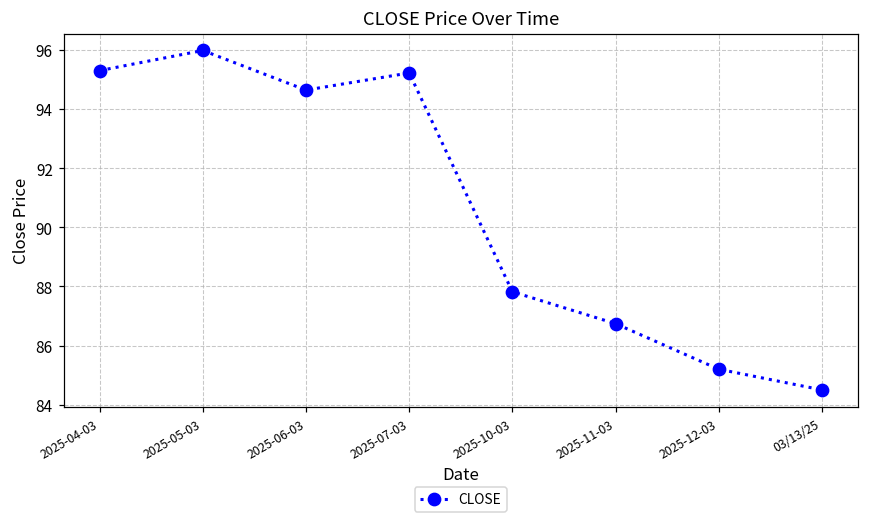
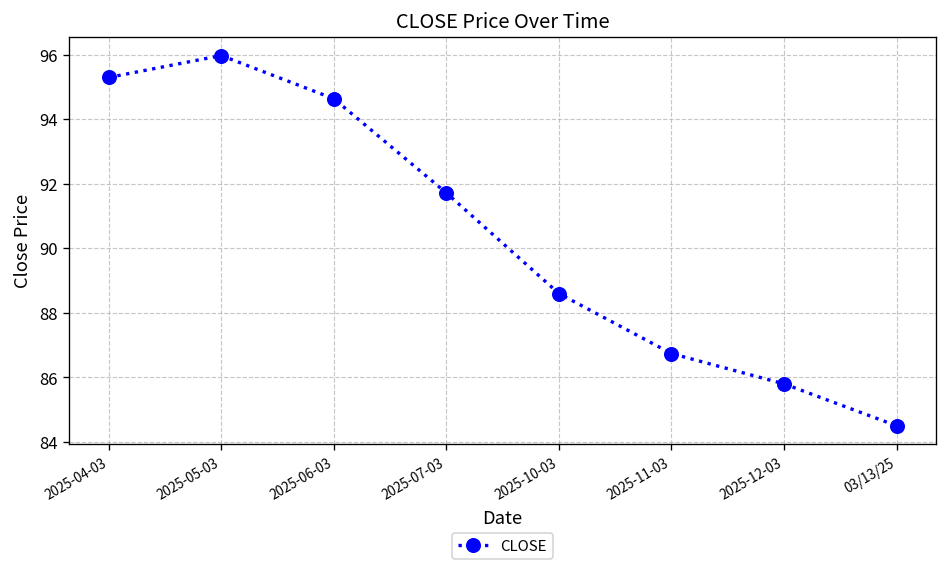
  {
    "2025-04-03": 95.3,
    "2025-05-03": 96.0,
    "2025-06-03": 94.6,
-   "2025-07-03": 95.2,
-   "2025-10-03": 87.8,
+   "2025-07-03": 91.7,
+   "2025-10-03": 88.6,
    "2025-11-03": 86.7,
-   "2025-12-03": 85.2,
+   "2025-12-03": 85.8,
    "03/13/25": 84.5
  }
